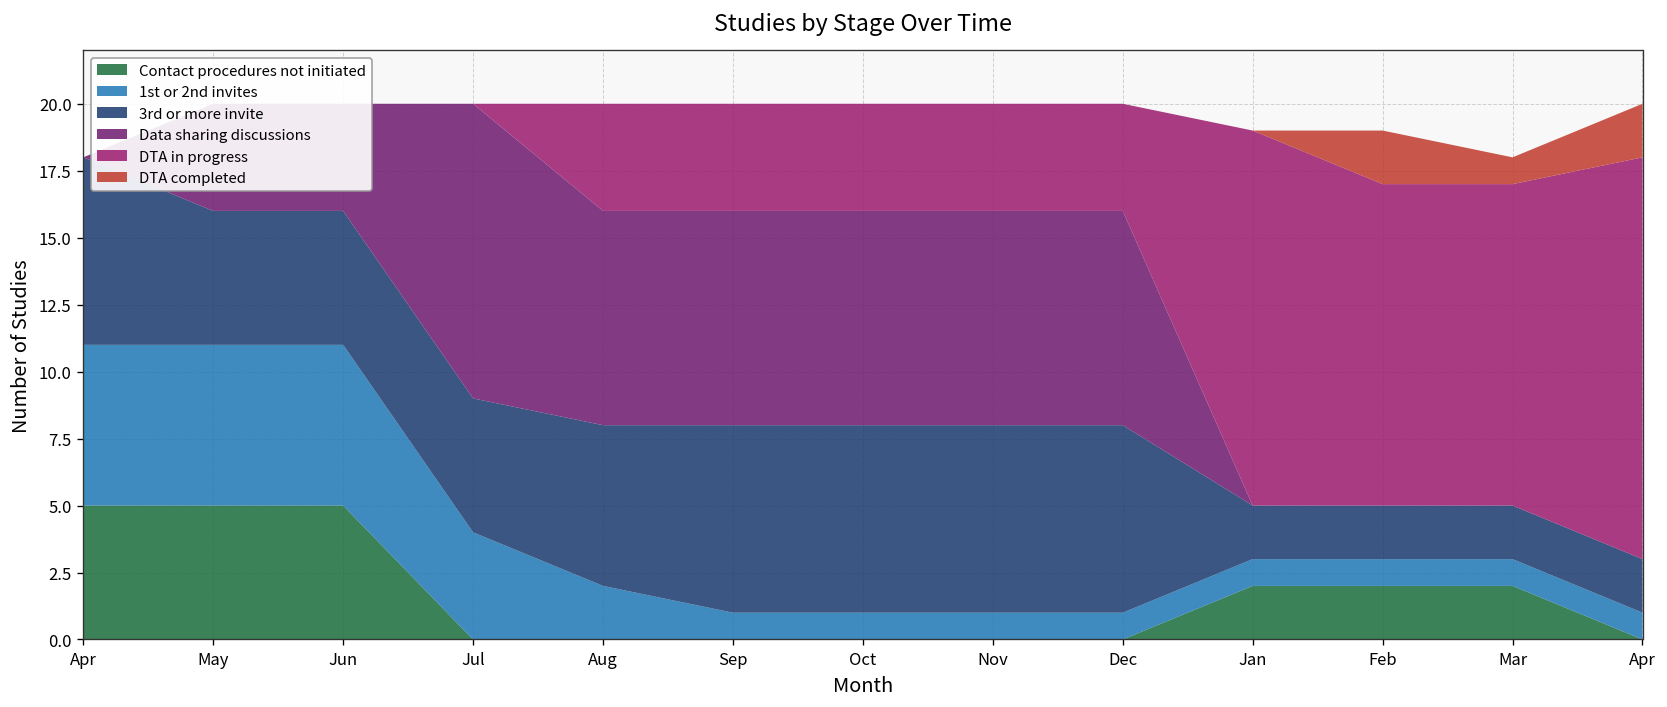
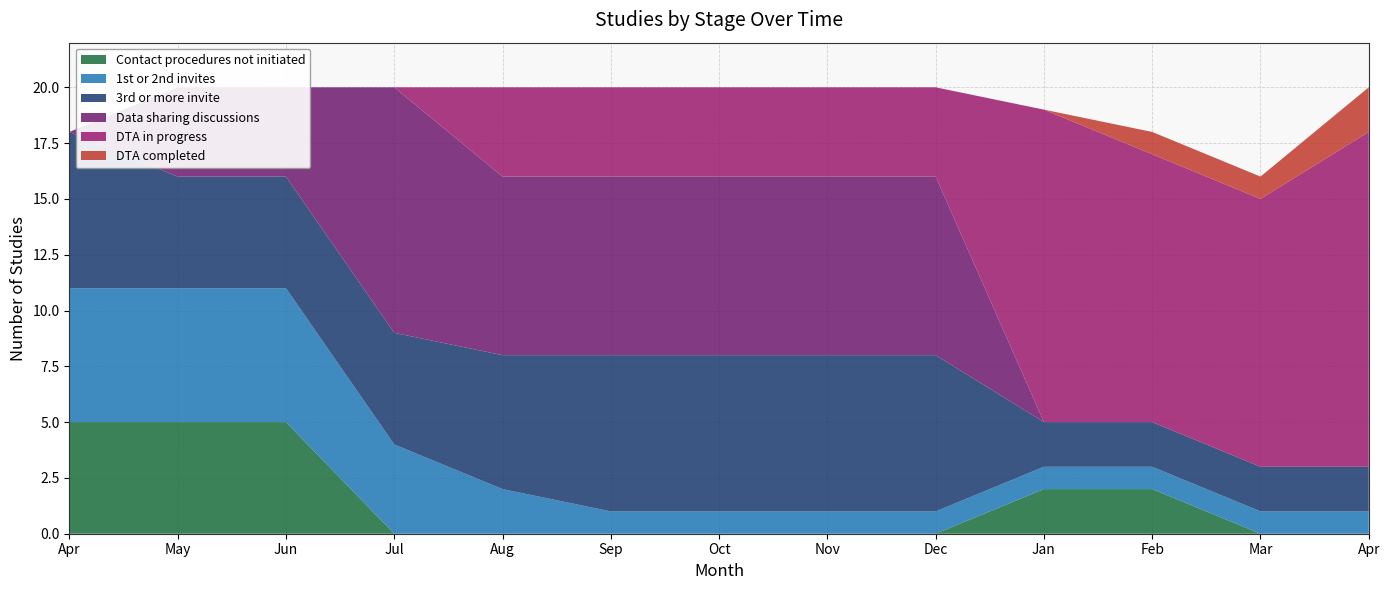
  {
    "Contact procedures not initiated": {
      "May": 5,
      "Jun": 5,
      "Jul": 0,
      "Aug": 0,
      "Sep": 0,
      "Oct": 0,
      "Nov": 0,
      "Dec": 0,
      "Jan": 2,
      "Feb": 2,
-     "Mar": 2
+     "Mar": 0
    },
    "1st or 2nd invites": {
      "May": 6,
      "Jun": 6,
      "Jul": 4,
      "Aug": 2,
      "Sep": 1,
      "Oct": 1,
      "Nov": 1,
      "Dec": 1,
      "Jan": 1,
      "Feb": 1,
      "Mar": 1
    },
    "3rd or more invite": {
      "May": 5,
      "Jun": 5,
      "Jul": 5,
      "Aug": 6,
      "Sep": 7,
      "Oct": 7,
      "Nov": 7,
      "Dec": 7
    },
    "DTA completed": {
-     "Feb": 2,
+     "Feb": 1,
      "Mar": 1
    }
  }
